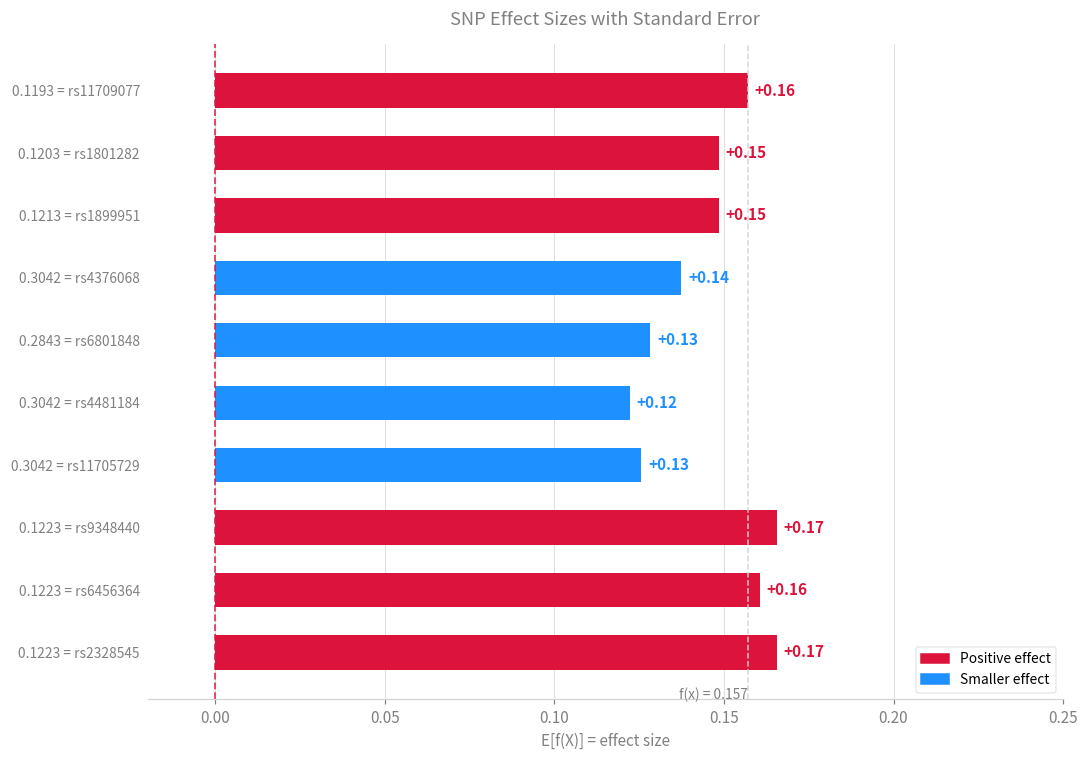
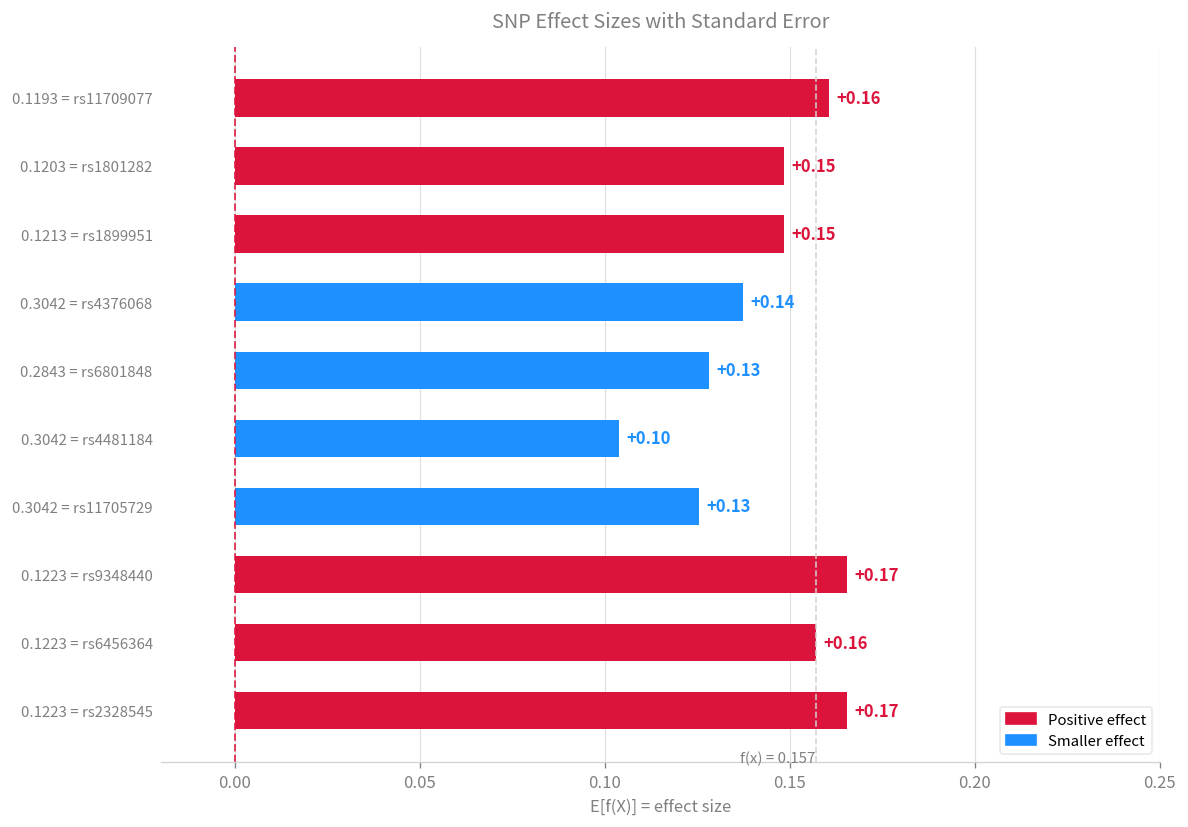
  {
-   "0.1193 = rs11709077": "0.157",
+   "0.1193 = rs11709077": "0.161",
    "0.1203 = rs1801282": "+0.15",
    "0.1213 = rs1899951": "+0.15",
    "0.3042 = rs4376068": "+0.14",
    "0.2843 = rs6801848": "+0.13",
-   "0.3042 = rs4481184": "+0.12",
+   "0.3042 = rs4481184": "+0.10",
    "0.3042 = rs11705729": "+0.13",
    "0.1223 = rs9348440": "+0.17",
-   "0.1223 = rs6456364": "0.161",
+   "0.1223 = rs6456364": "0.157",
    "0.1223 = rs2328545": "+0.17"
  }
